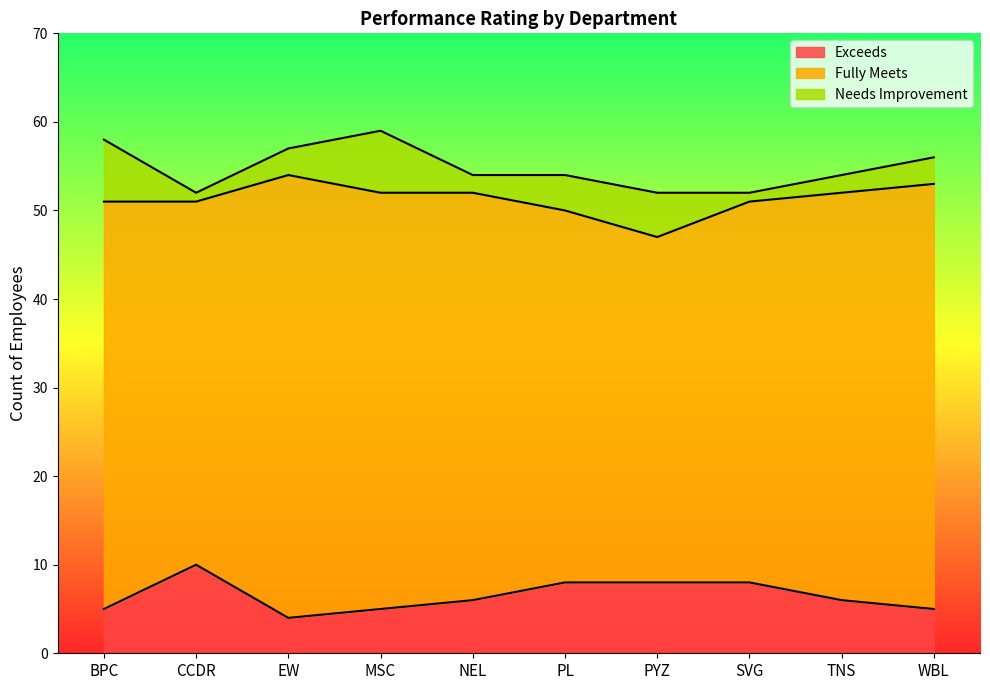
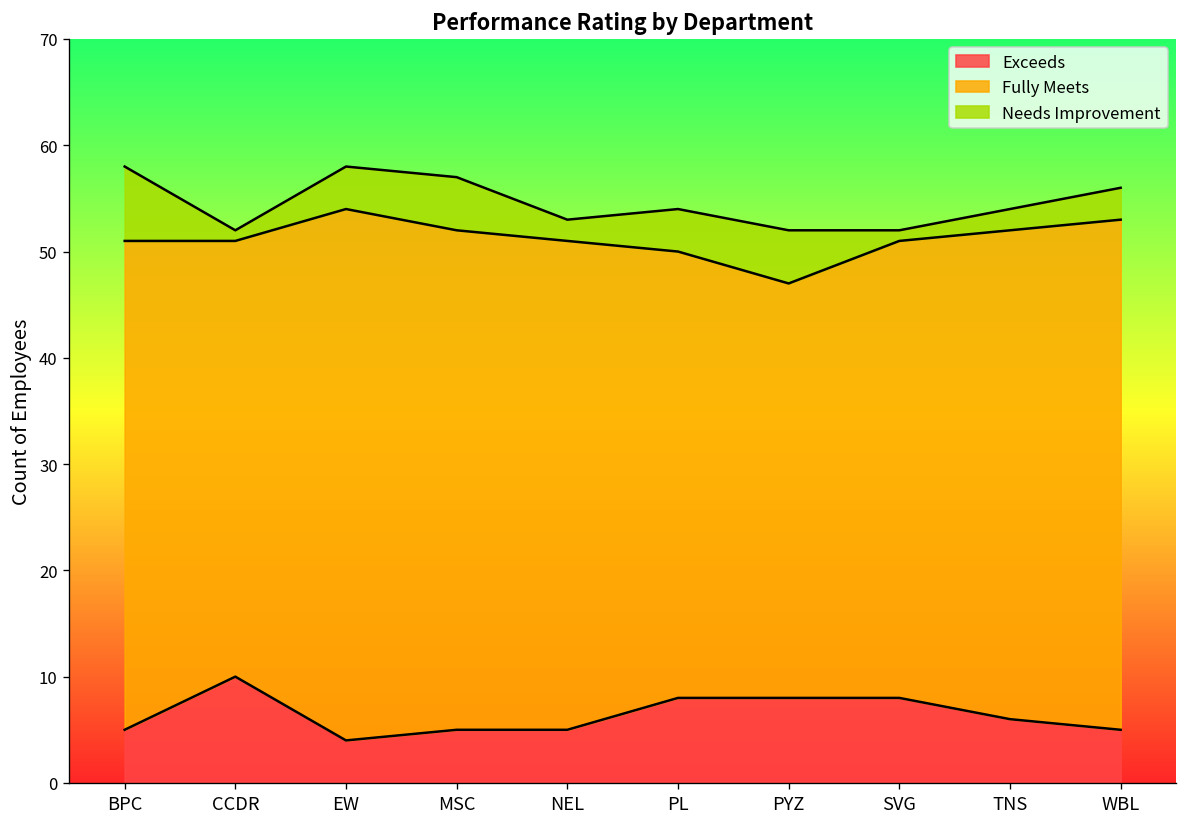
  {
    "Exceeds": {
      "BPC": 5,
      "CCDR": 10,
      "EW": 4,
      "MSC": 5,
-     "NEL": 6,
+     "NEL": 5,
      "PL": 8,
      "PYZ": 8,
      "SVG": 8,
      "TNS": 6,
      "WBL": 5
    },
    "Fully Meets": {
      "BPC": 46,
      "CCDR": 41,
      "EW": 50,
      "MSC": 47,
      "NEL": 46,
      "PL": 42,
      "PYZ": 39,
      "SVG": 43,
      "TNS": 46,
      "WBL": 48
    },
    "Needs Improvement": {
      "BPC": 7,
      "CCDR": 1,
-     "EW": 3,
-     "MSC": 7,
+     "EW": 4,
+     "MSC": 5,
      "NEL": 2,
      "PL": 4,
      "PYZ": 5,
      "SVG": 1,
      "TNS": 2,
      "WBL": 3
    }
  }
